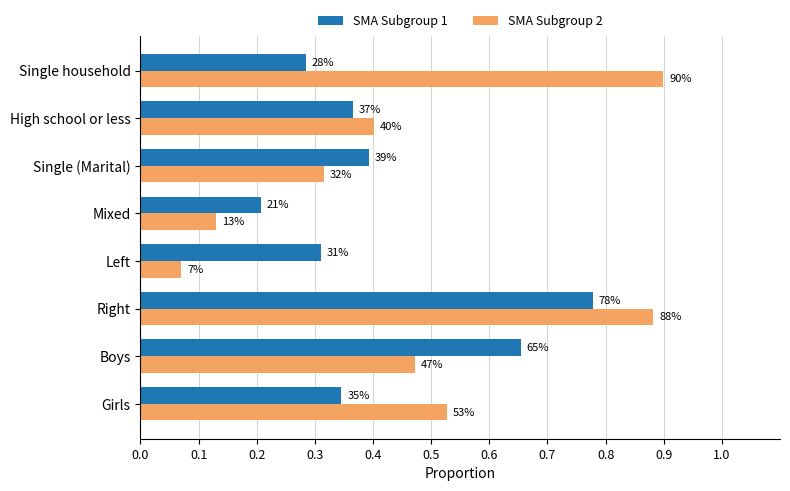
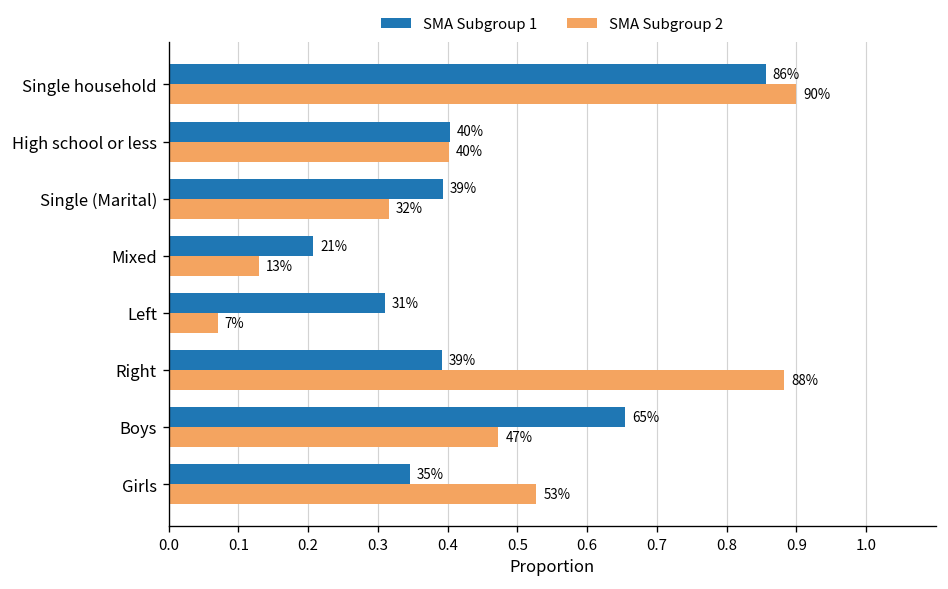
  {
    "SMA Subgroup 1": {
-     "Single household": "28%",
-     "High school or less": "37%",
+     "Single household": "86%",
+     "High school or less": "40%",
      "Single (Marital)": "39%",
      "Mixed": "21%",
      "Left": "31%",
-     "Right": "78%",
+     "Right": "39%",
      "Boys": "65%",
      "Girls": "35%"
    },
    "SMA Subgroup 2": {
      "Single household": "90%",
      "High school or less": "40%",
      "Single (Marital)": "32%",
      "Mixed": "13%",
      "Left": "7%",
      "Right": "88%",
      "Boys": "47%",
      "Girls": "53%"
    }
  }
